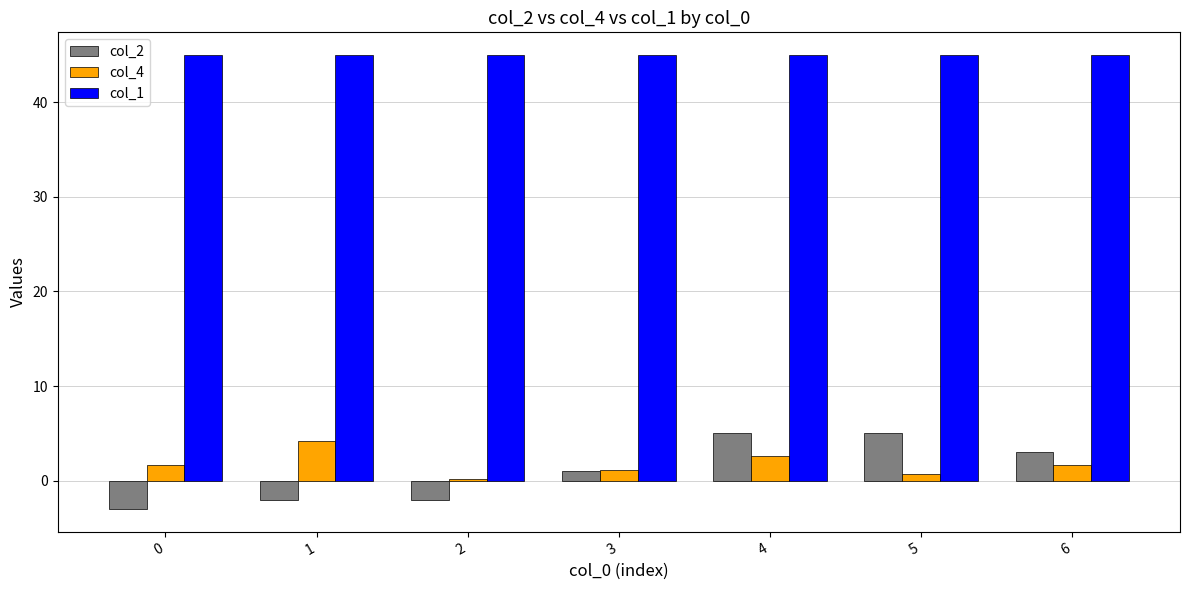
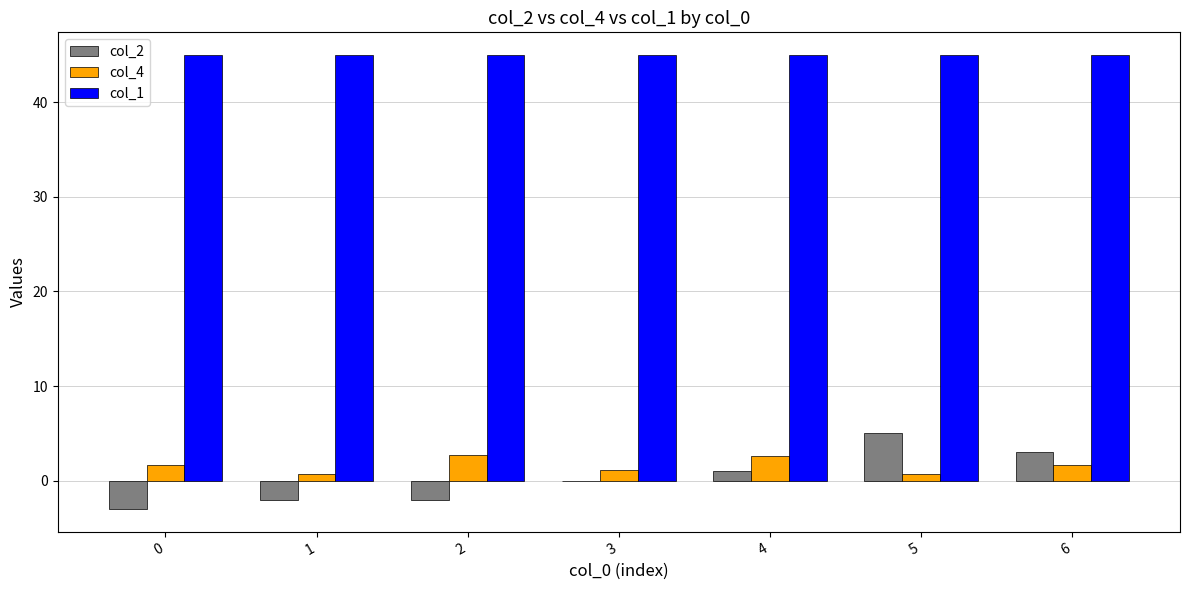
  {
    "col_2": {
      "0": -3,
      "1": -2,
      "2": -2,
-     "3": 1,
-     "4": 5,
+     "3": 0,
+     "4": 1,
      "5": 5,
      "6": 3
    },
    "col_4": {
      "0": 2,
-     "1": 4,
-     "2": 0,
+     "1": 1,
+     "2": 3,
      "3": 1,
      "4": 3,
      "5": 1,
      "6": 2
    },
    "col_1": {
      "0": 45,
      "1": 45,
      "2": 45,
      "3": 45,
      "4": 45,
      "5": 45,
      "6": 45
    }
  }
